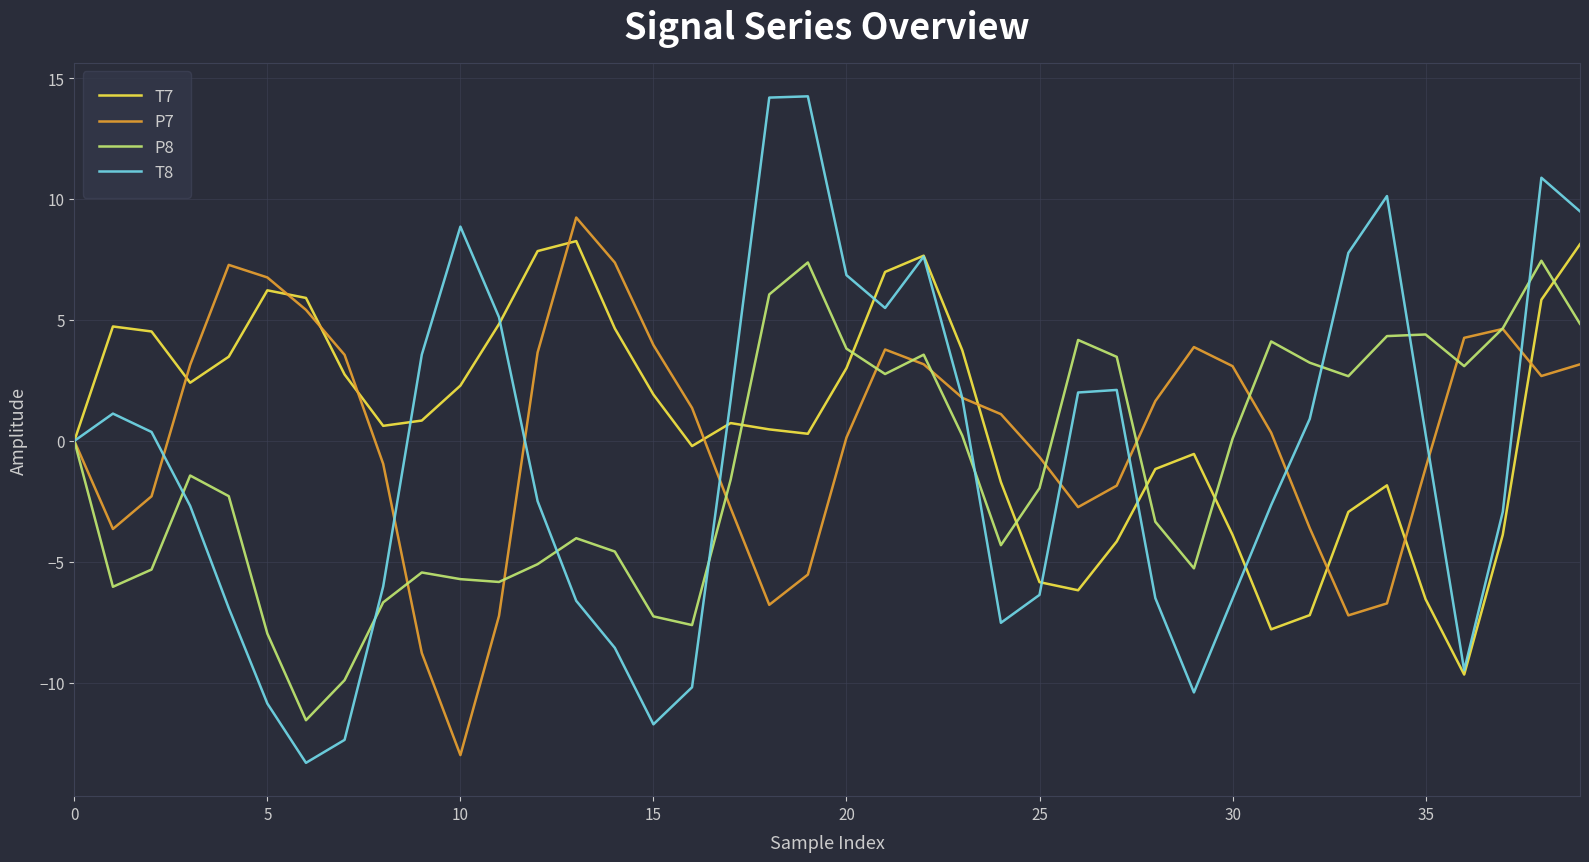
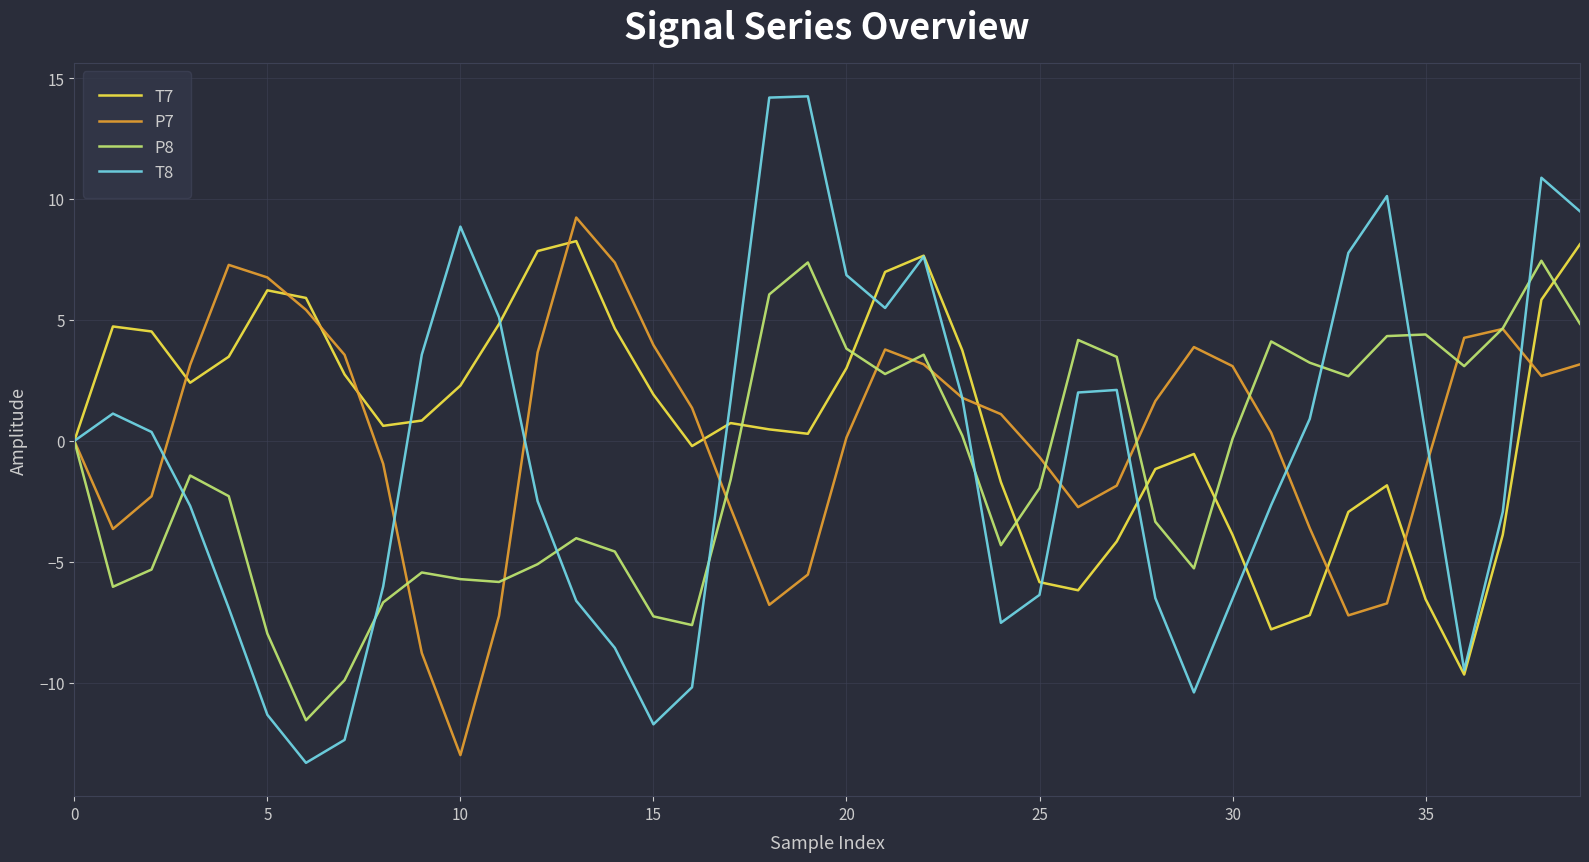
  {
    "T7": {
      "5": 6.2,
      "10": 2.3,
      "15": 1.9,
      "20": 3.0,
      "25": -5.8,
      "30": -3.9,
      "35": -6.5
    },
    "P7": {
      "5": 6.8,
      "10": -13.0,
      "15": 4.0,
      "20": 0.1,
      "25": -0.7,
      "30": 3.1,
      "35": -1.1
    },
    "P8": {
      "5": -8.0,
      "10": -5.7,
      "15": -7.3,
      "20": 3.8,
      "25": -2.0,
      "30": 0.1,
      "35": 4.4
    },
    "T8": {
-     "5": -10.9,
+     "5": -11.3,
      "10": 8.9,
      "15": -11.7,
      "20": 6.9,
      "25": -6.4,
      "30": -6.5,
      "35": 0.3
    }
  }
